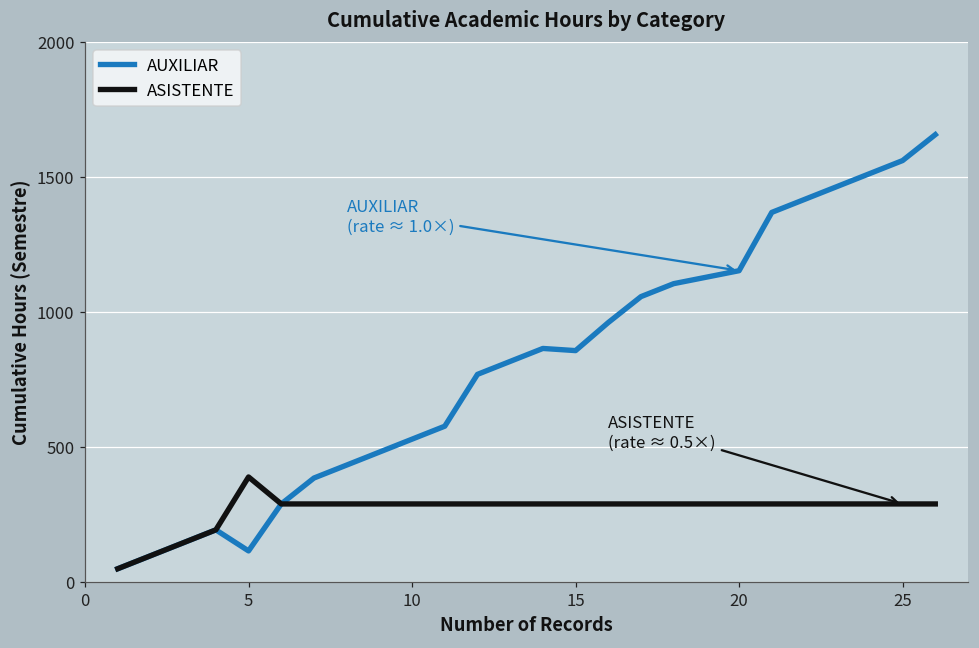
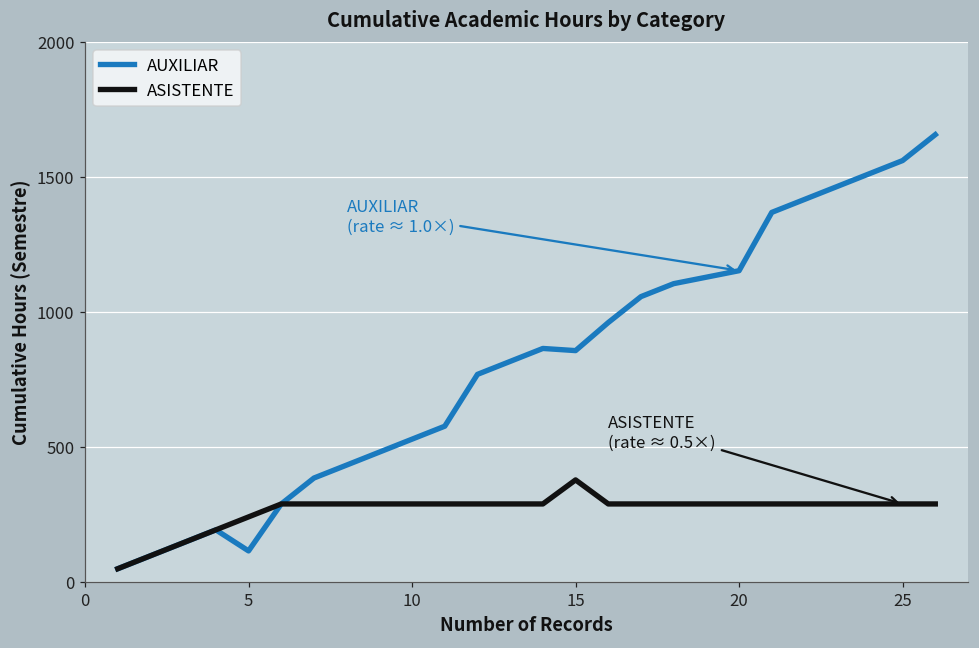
  {
    "AUXILIAR": {
      "5": 110,
      "10": 530,
      "15": 860,
      "25": 1560
    },
    "ASISTENTE": {
-     "5": 390,
+     "5": 240,
      "10": 290,
-     "15": 290,
+     "15": 380,
      "25": 290
    }
  }
